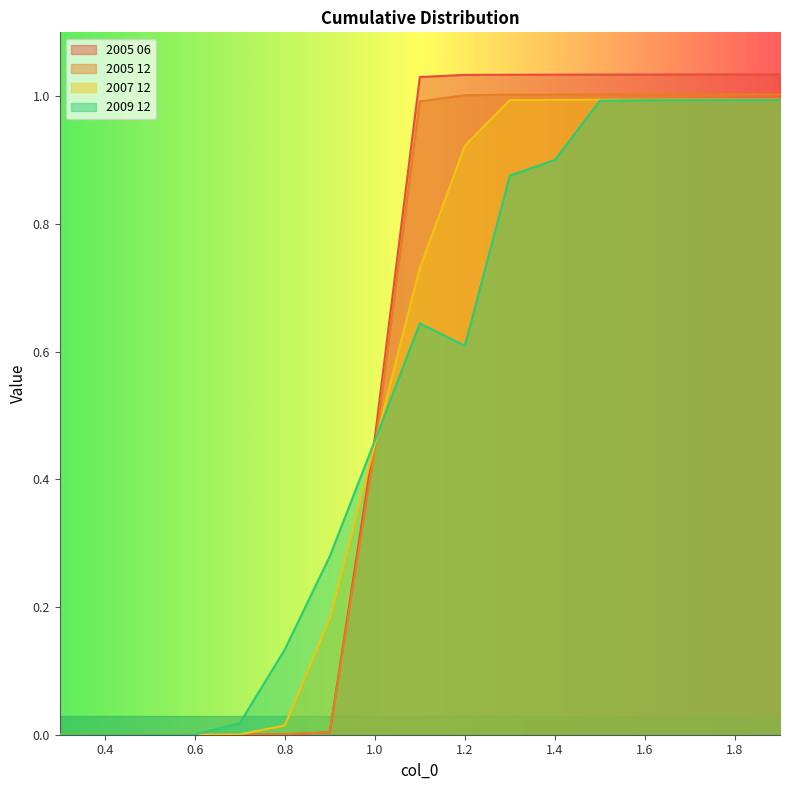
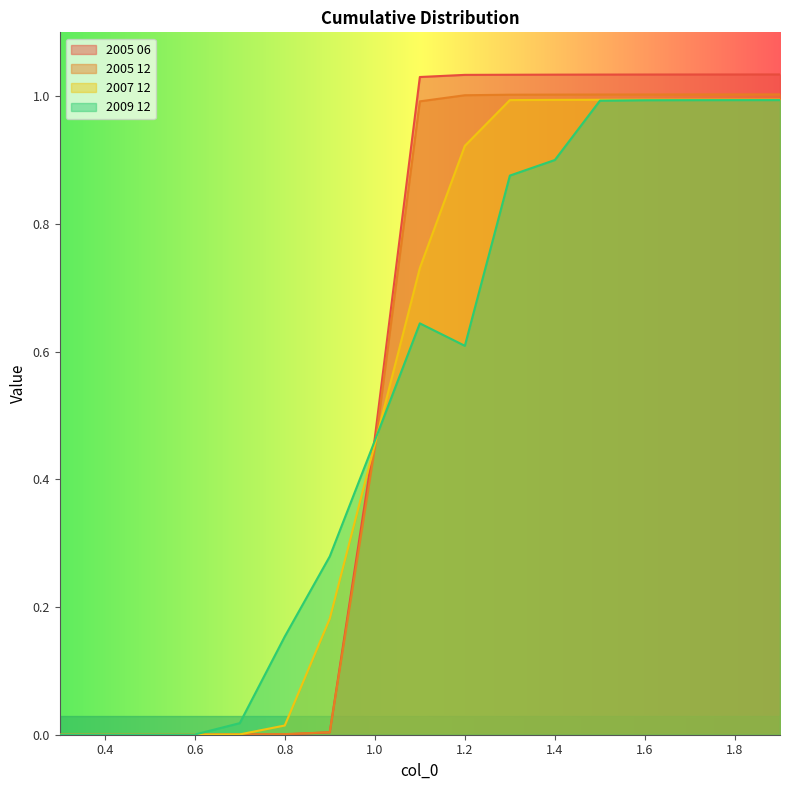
  {
    "2009 12": {
-     "0.8": 0.13,
+     "0.8": 0.15,
      "1.0": 0.46,
      "1.2": 0.61,
      "1.4": 0.90
    }
  }
